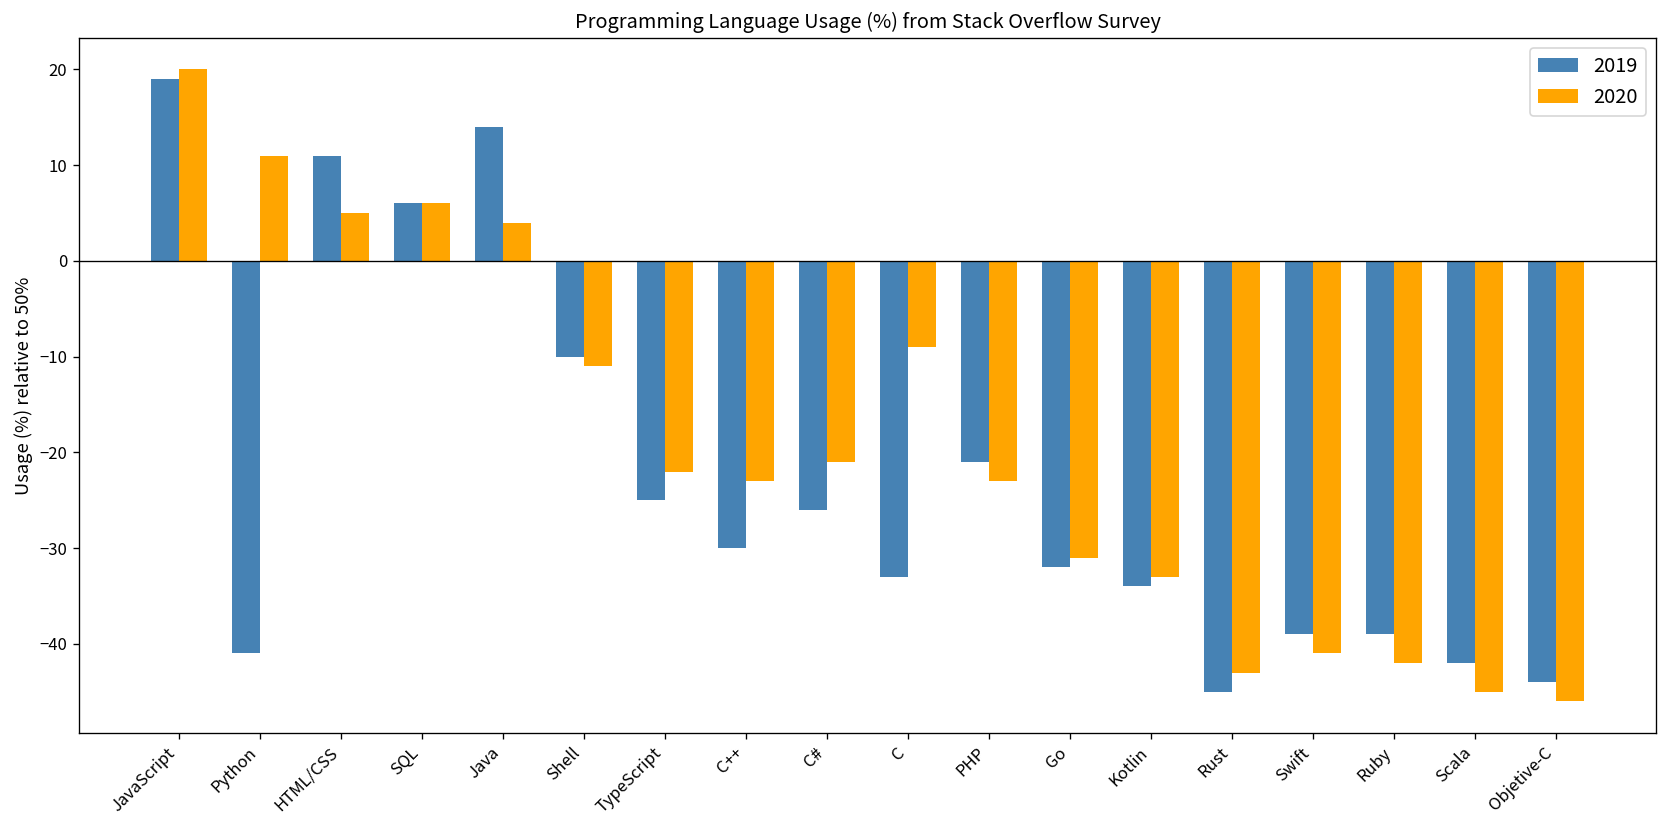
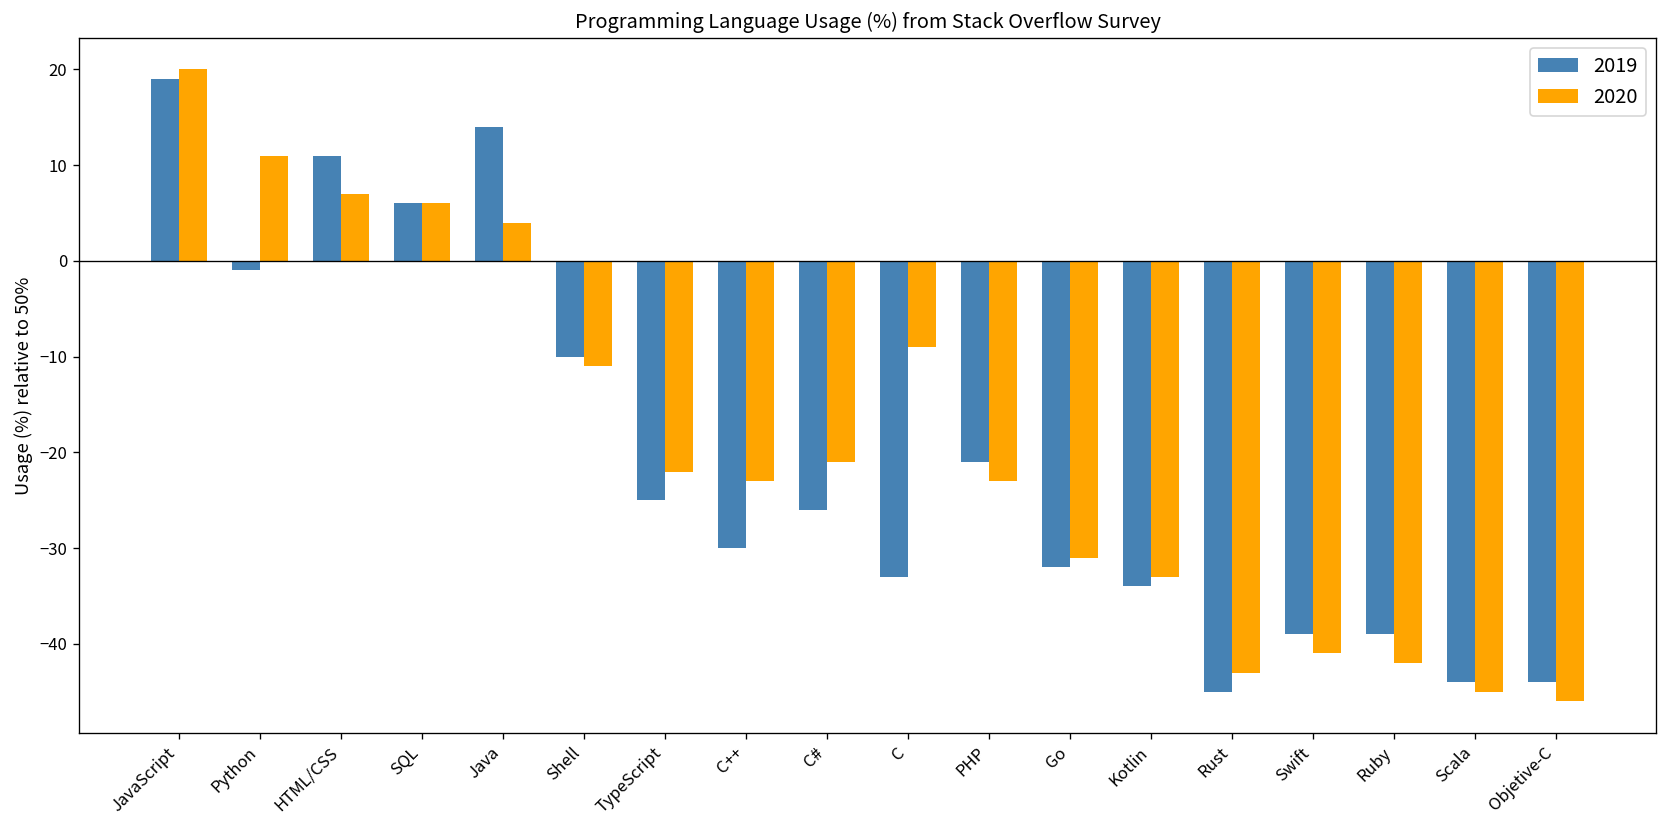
  {
    "2019": {
      "JavaScript": 19,
-     "Python": -41,
+     "Python": -1,
      "HTML/CSS": 11,
      "SQL": 6,
      "Java": 14,
      "Shell": -10,
      "TypeScript": -25,
      "C++": -30,
      "C#": -26,
      "C": -33,
      "PHP": -21,
      "Go": -32,
      "Kotlin": -34,
      "Rust": -45,
      "Swift": -39,
      "Ruby": -39,
-     "Scala": -42,
+     "Scala": -44,
      "Objetive-C": -44
    },
    "2020": {
      "JavaScript": 20,
      "Python": 11,
-     "HTML/CSS": 5,
+     "HTML/CSS": 7,
      "SQL": 6,
      "Java": 4,
      "Shell": -11,
      "TypeScript": -22,
      "C++": -23,
      "C#": -21,
      "C": -9,
      "PHP": -23,
      "Go": -31,
      "Kotlin": -33,
      "Rust": -43,
      "Swift": -41,
      "Ruby": -42,
      "Scala": -45,
      "Objetive-C": -46
    }
  }
